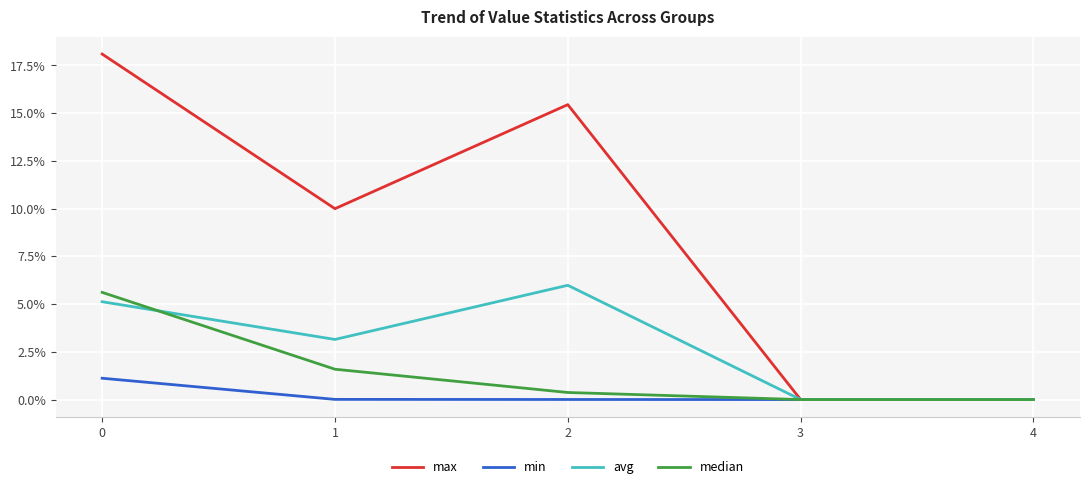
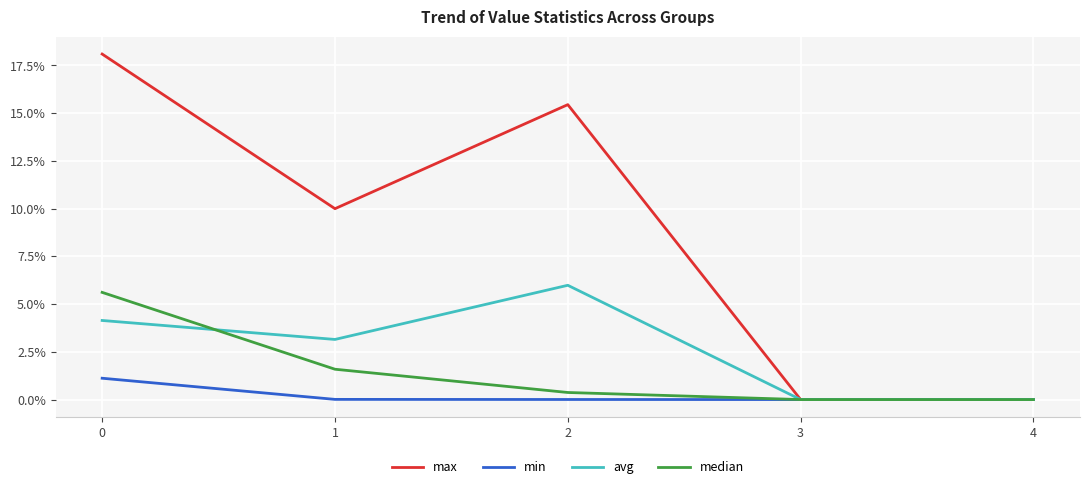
  {
    "max": {
      "0": "18.1%",
      "1": "10.0%",
      "2": "15.4%"
    },
    "min": {
      "0": "1.1%",
      "1": "0.0%",
      "2": "0.0%"
    },
    "avg": {
-     "0": "5.1%",
+     "0": "4.1%",
      "1": "3.1%",
      "2": "6.0%"
    },
    "median": {
      "0": "5.6%",
      "1": "1.6%",
      "2": "0.4%"
    }
  }
